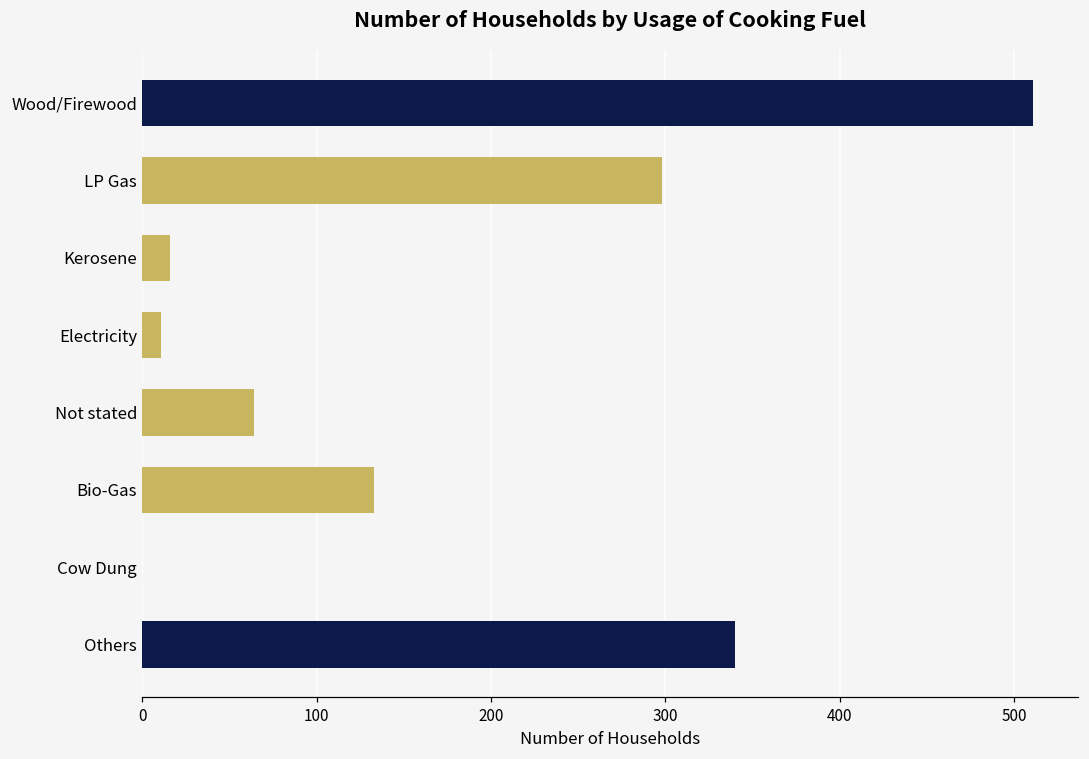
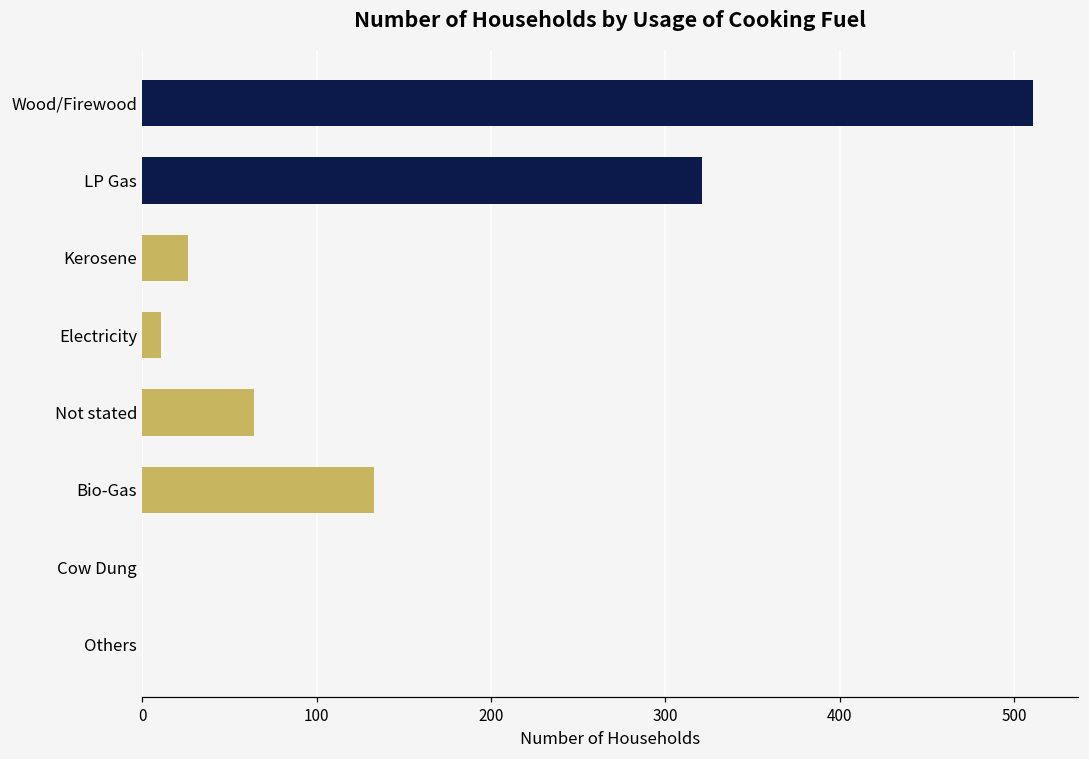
  {
    "Wood/Firewood": 511,
-   "LP Gas": 298,
-   "Kerosene": 16,
+   "LP Gas": 321,
+   "Kerosene": 26,
    "Electricity": 11,
    "Not stated": 64,
    "Bio-Gas": 133,
    "Cow Dung": 0,
-   "Others": 340
+   "Others": 0
  }
